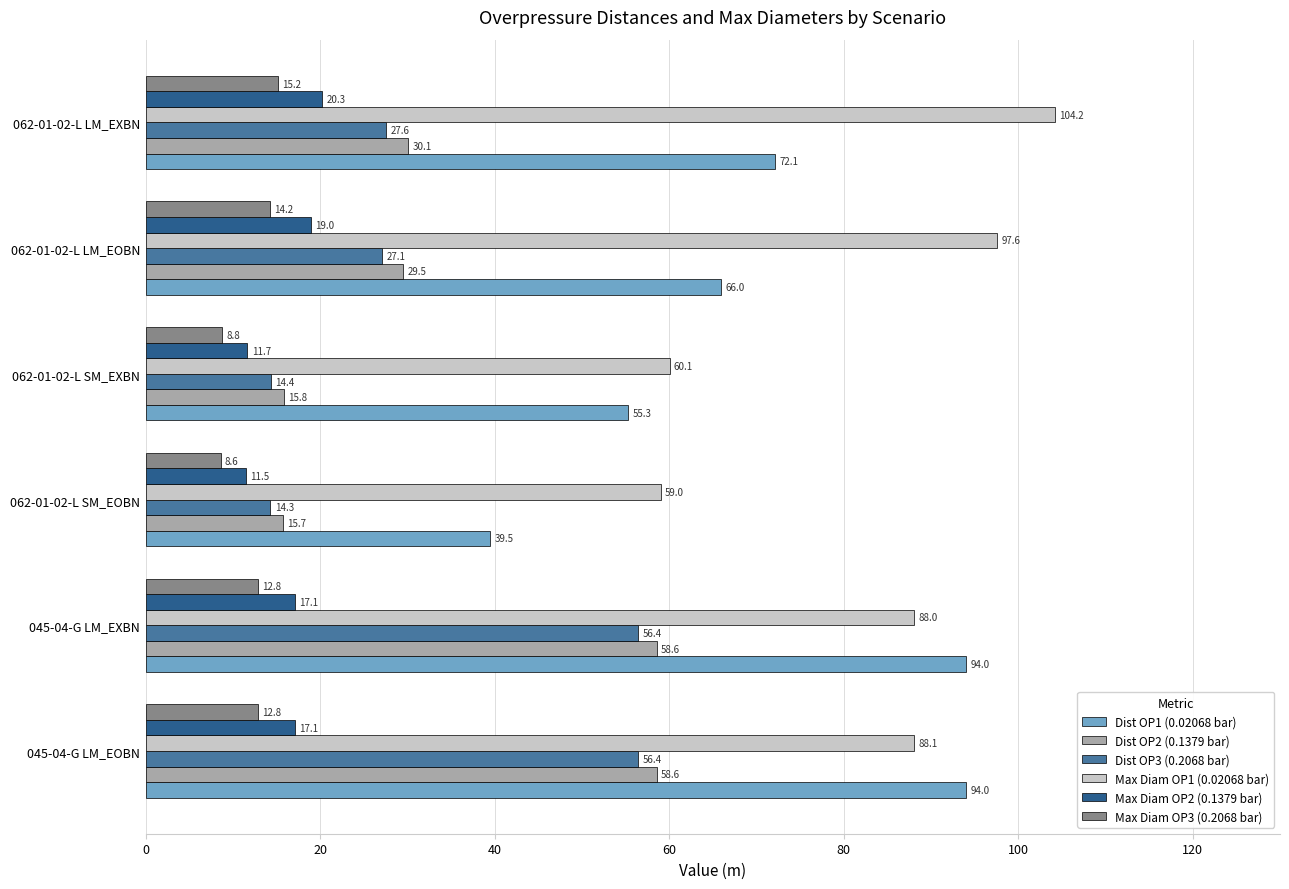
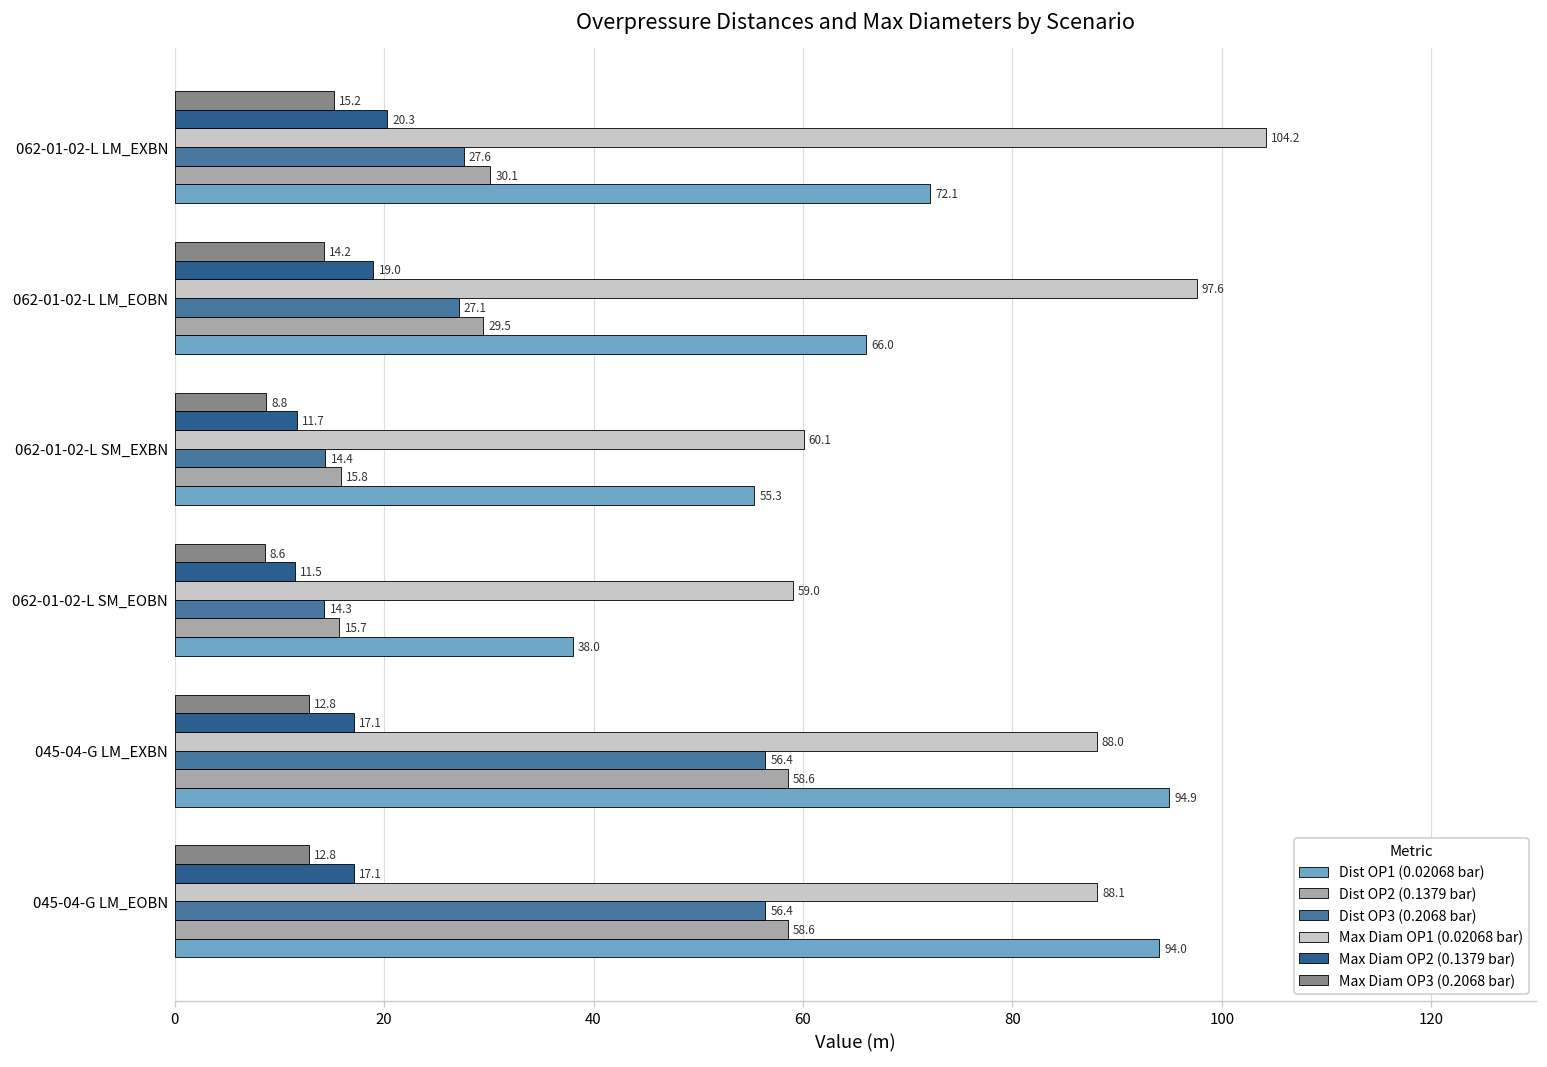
  {
    "Dist OP1 (0.02068 bar)": {
      "062-01-02-L LM_EXBN": 72.1,
      "062-01-02-L LM_EOBN": 66.0,
      "062-01-02-L SM_EXBN": 55.3,
-     "062-01-02-L SM_EOBN": 39.5,
-     "045-04-G LM_EXBN": 94.0,
+     "062-01-02-L SM_EOBN": 38.0,
+     "045-04-G LM_EXBN": 94.9,
      "045-04-G LM_EOBN": 94.0
    }
  }
